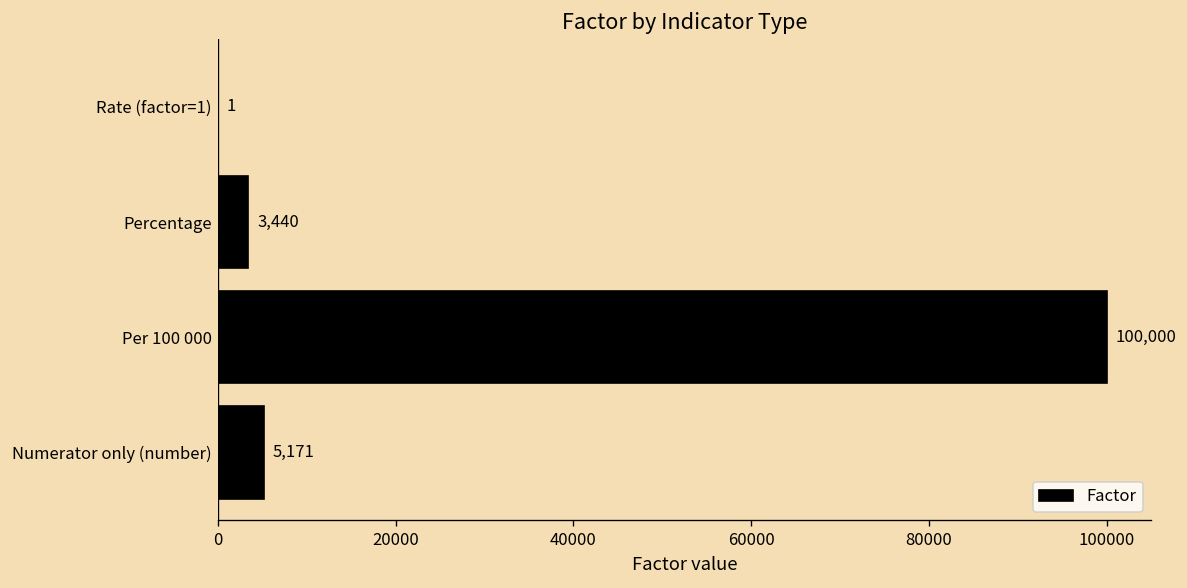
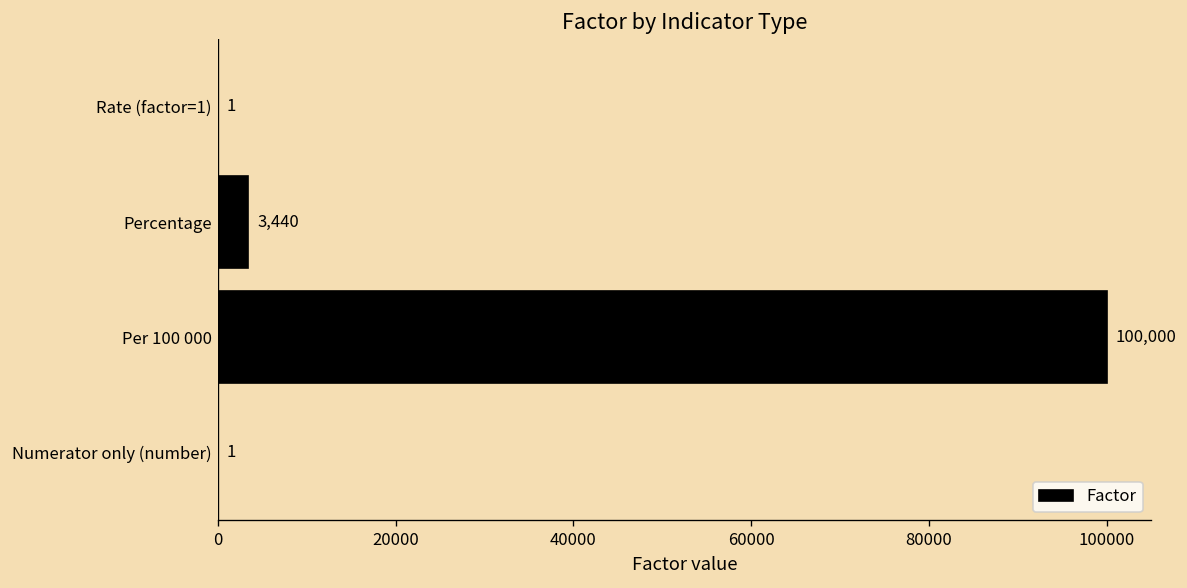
  {
    "Rate (factor=1)": "1",
    "Percentage": "3,440",
    "Per 100 000": "100,000",
-   "Numerator only (number)": "5,171"
+   "Numerator only (number)": "1"
  }
